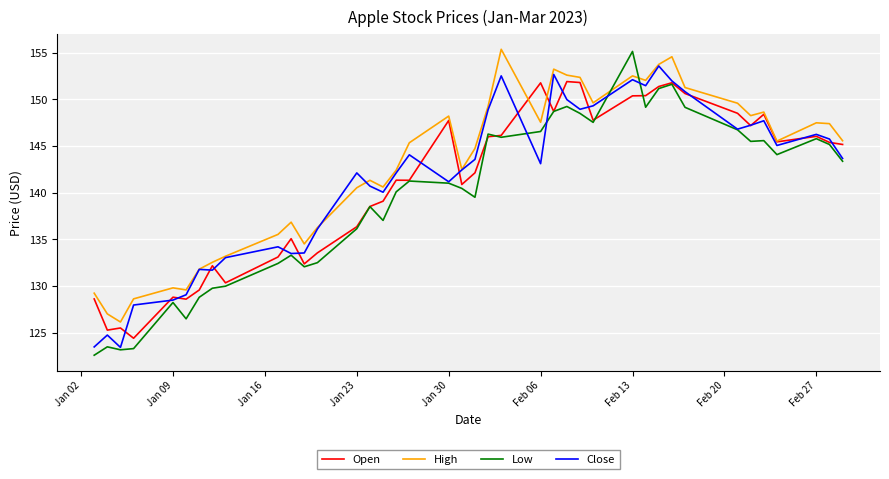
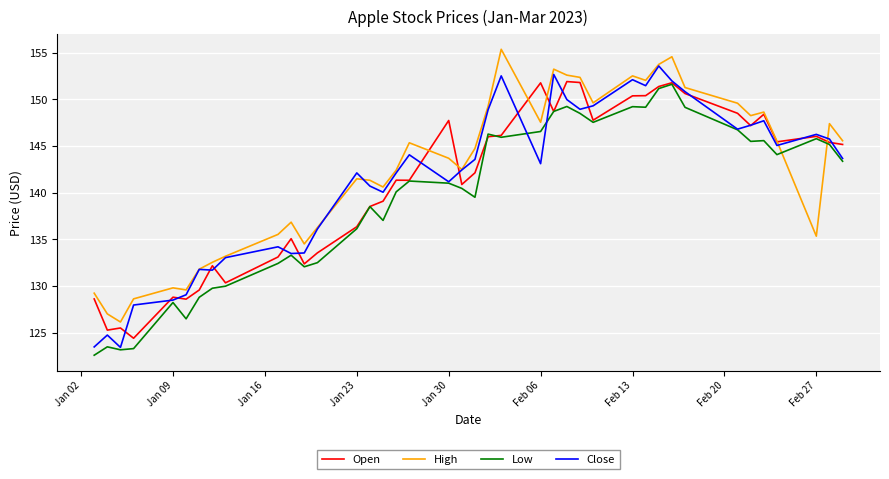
  {
    "Open": {
      "Jan 09": 129,
      "Jan 30": 148,
      "Feb 06": 152,
      "Feb 13": 150
    },
    "High": {
      "Jan 09": 130,
-     "Jan 23": 140.5,
-     "Jan 30": 148,
+     "Jan 23": 141.5,
+     "Jan 30": 144,
      "Feb 06": 148,
      "Feb 13": 153,
-     "Feb 27": 147
+     "Feb 27": 135
    },
    "Low": {
      "Feb 06": 147,
-     "Feb 13": 155
+     "Feb 13": 149
    },
    "Close": {
      "Jan 23": 142,
      "Feb 06": 143,
      "Feb 13": 152
    }
  }
